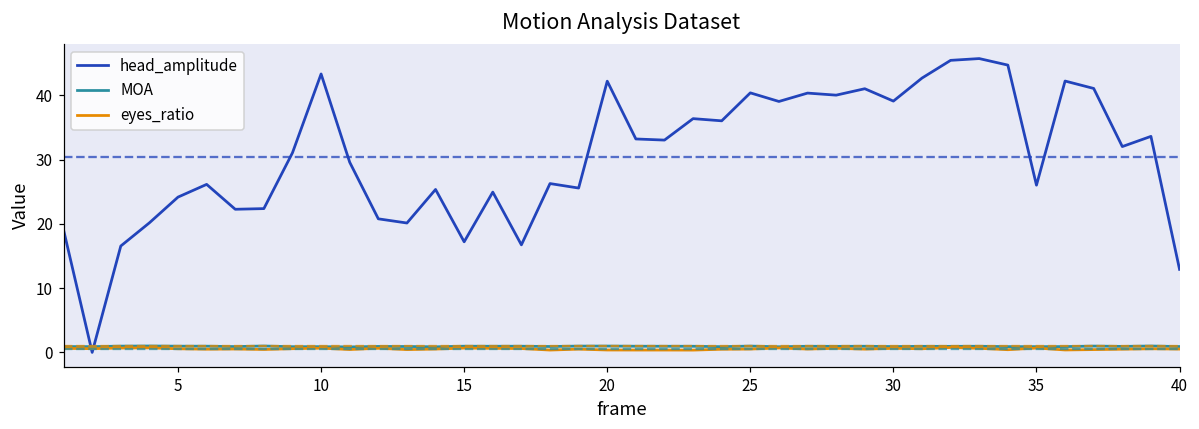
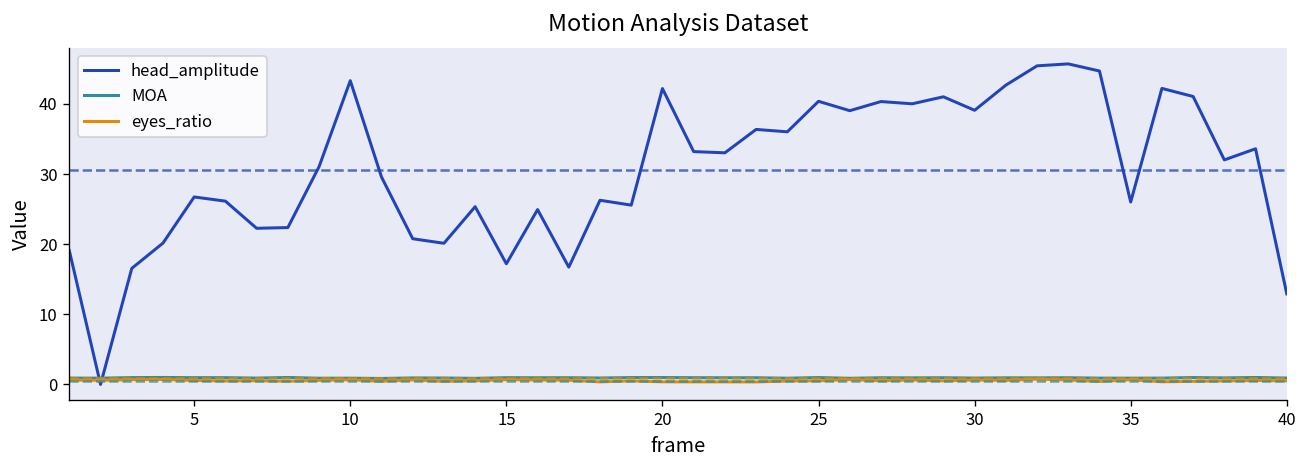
  {
    "head_amplitude": {
-     "5": 24,
+     "5": 27,
      "10": 43,
      "15": 17,
      "20": 42,
      "25": 40,
      "30": 39,
      "35": 26,
      "40": 13
    },
    "MOA": {
      "20": 1,
      "25": 1
    },
    "eyes_ratio": {
      "20": 0,
      "25": 1
    }
  }
